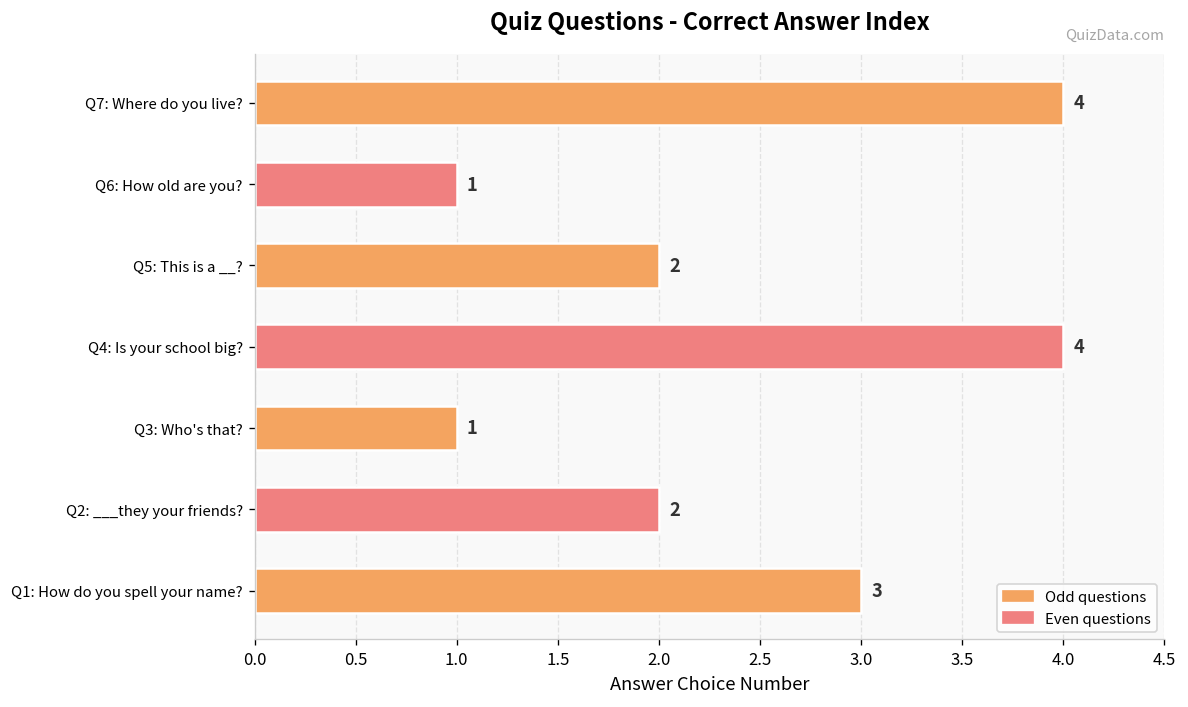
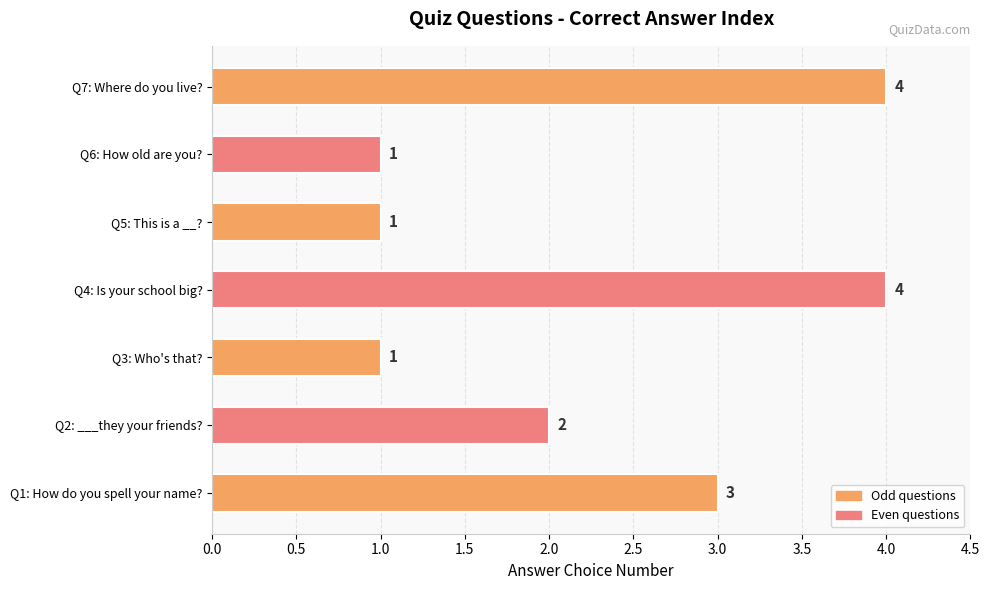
  {
    "Q7: Where do you live?": 4,
    "Q6: How old are you?": 1,
-   "Q5: This is a __?": 2,
+   "Q5: This is a __?": 1,
    "Q4: Is your school big?": 4,
    "Q3: Who's that?": 1,
    "Q2: ___they your friends?": 2,
    "Q1: How do you spell your name?": 3
  }
